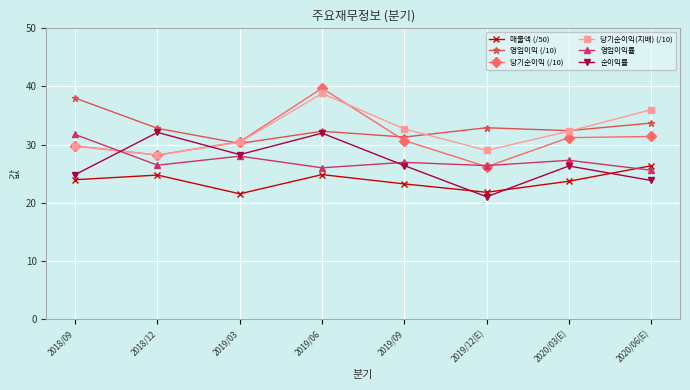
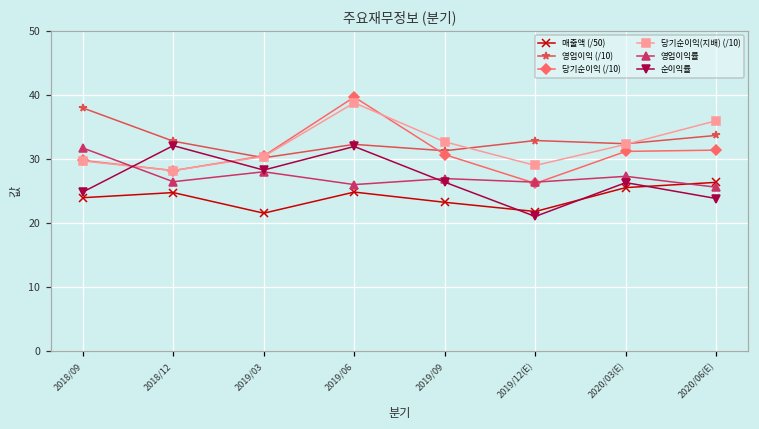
  {
    "매출액 (/50)": {
      "2018/09": 24,
      "2018/12": 25,
      "2019/03": 22,
      "2019/06": 25,
      "2019/09": 23,
      "2019/12(E)": 22,
-     "2020/03(E)": 24,
+     "2020/03(E)": 26,
      "2020/06(E)": 26
    },
    "당기순이익(지배) (/10)": {
      "2019/06": 39,
      "2019/09": 33,
      "2019/12(E)": 29,
      "2020/06(E)": 36
    },
    "순이익률": {
      "2018/09": 25,
      "2018/12": 32,
      "2019/09": 26,
      "2019/12(E)": 21,
      "2020/03(E)": 26,
      "2020/06(E)": 24
    }
  }
